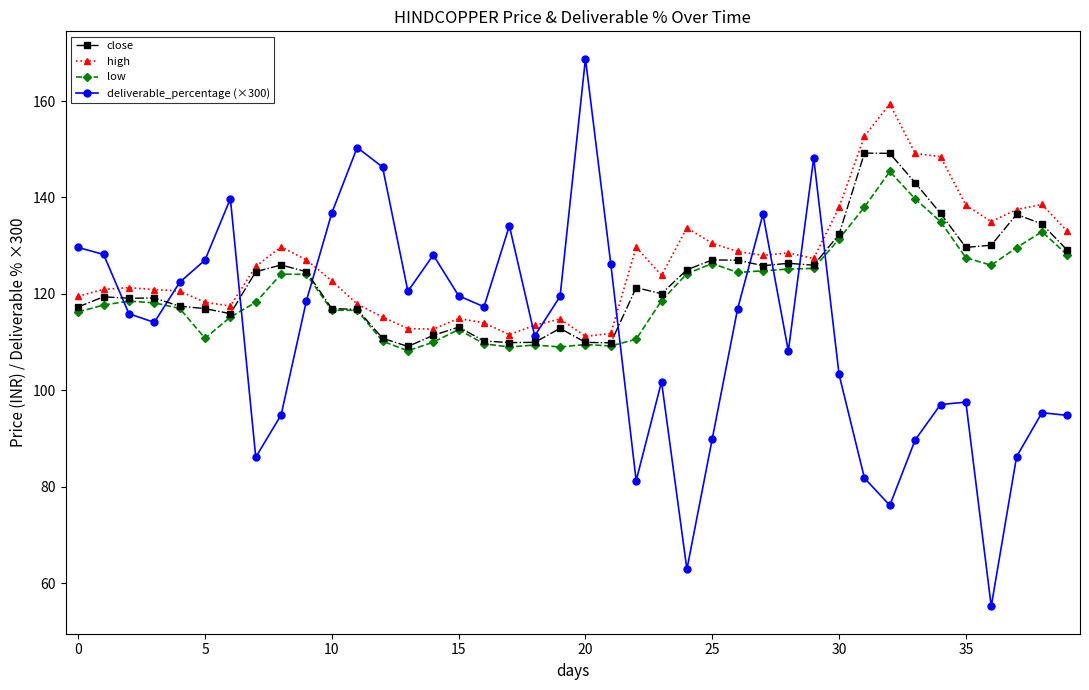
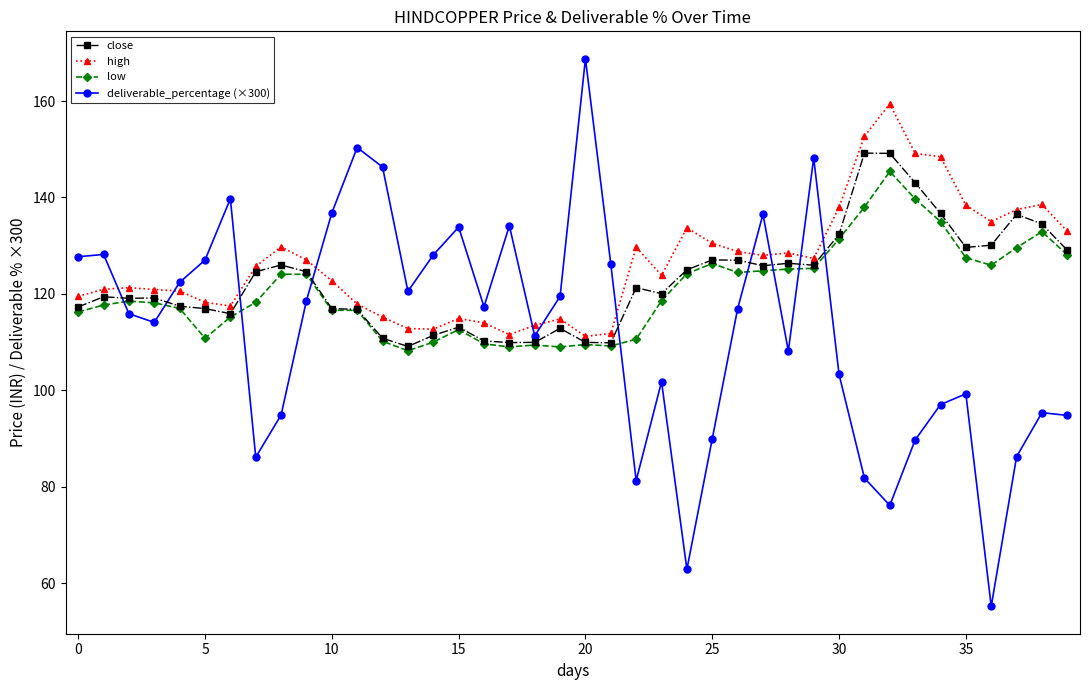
  {
    "close": {
      "0": 117,
      "5": 117,
      "25": 127,
      "30": 132,
      "35": 130
    },
    "high": {
      "0": 120,
      "5": 118,
      "10": 123,
      "15": 115,
      "20": 111,
      "25": 131,
      "30": 138,
      "35": 138
    },
    "low": {
      "0": 116,
      "5": 111,
      "25": 126,
      "30": 131,
      "35": 128
    },
    "deliverable_percentage (×300)": {
-     "0": 130,
+     "0": 128,
      "5": 127,
      "10": 137,
-     "15": 120,
+     "15": 134,
      "20": 169,
      "25": 90,
      "30": 103,
-     "35": 98
+     "35": 99
    }
  }
